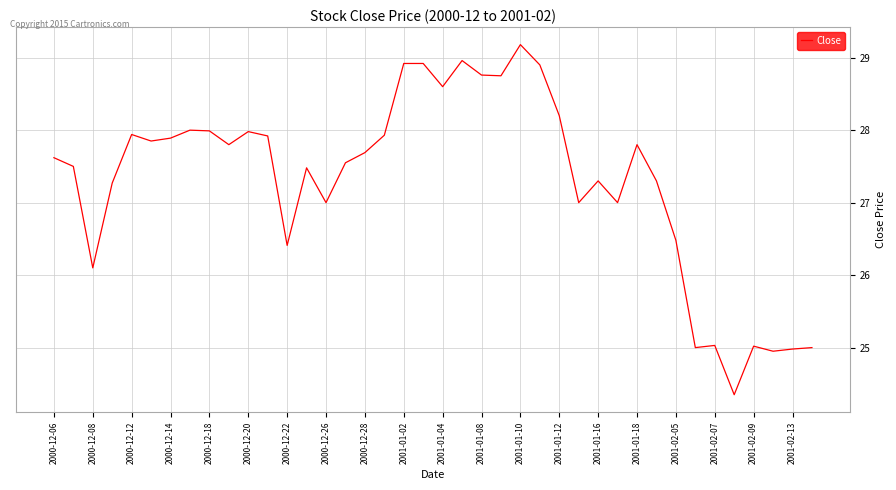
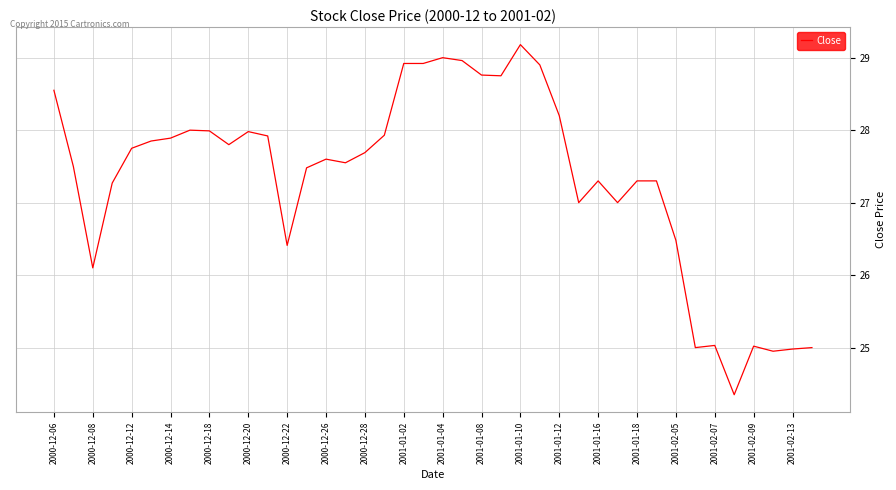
  {
-   "2000-12-06": 27.6,
+   "2000-12-06": 28.6,
    "2000-12-08": 26.1,
-   "2000-12-12": 27.9,
+   "2000-12-12": 27.8,
    "2000-12-14": 27.9,
    "2000-12-18": 28.0,
    "2000-12-20": 28.0,
    "2000-12-22": 26.4,
-   "2000-12-26": 27.0,
+   "2000-12-26": 27.6,
    "2000-12-28": 27.7,
    "2001-01-02": 28.9,
-   "2001-01-04": 28.6,
+   "2001-01-04": 29.0,
    "2001-01-08": 28.8,
    "2001-01-10": 29.2,
    "2001-01-12": 28.2,
    "2001-01-16": 27.3,
-   "2001-01-18": 27.8,
+   "2001-01-18": 27.3,
    "2001-02-05": 26.5,
    "2001-02-07": 25.0,
    "2001-02-09": 25.0,
    "2001-02-13": 25.0
  }
